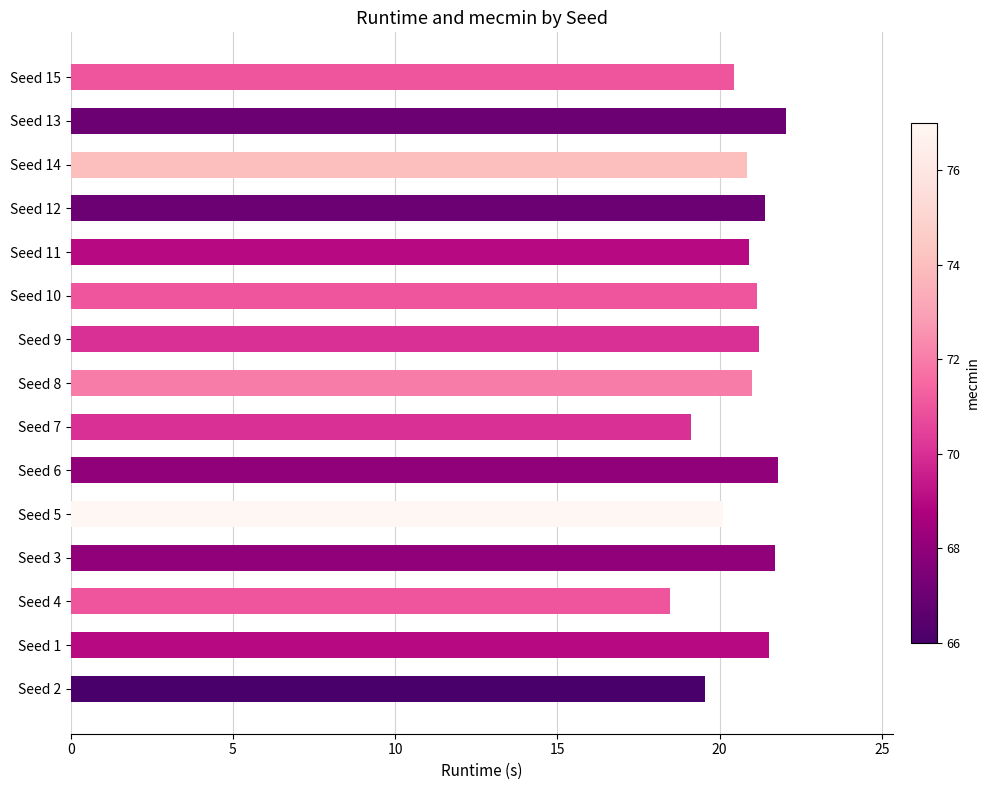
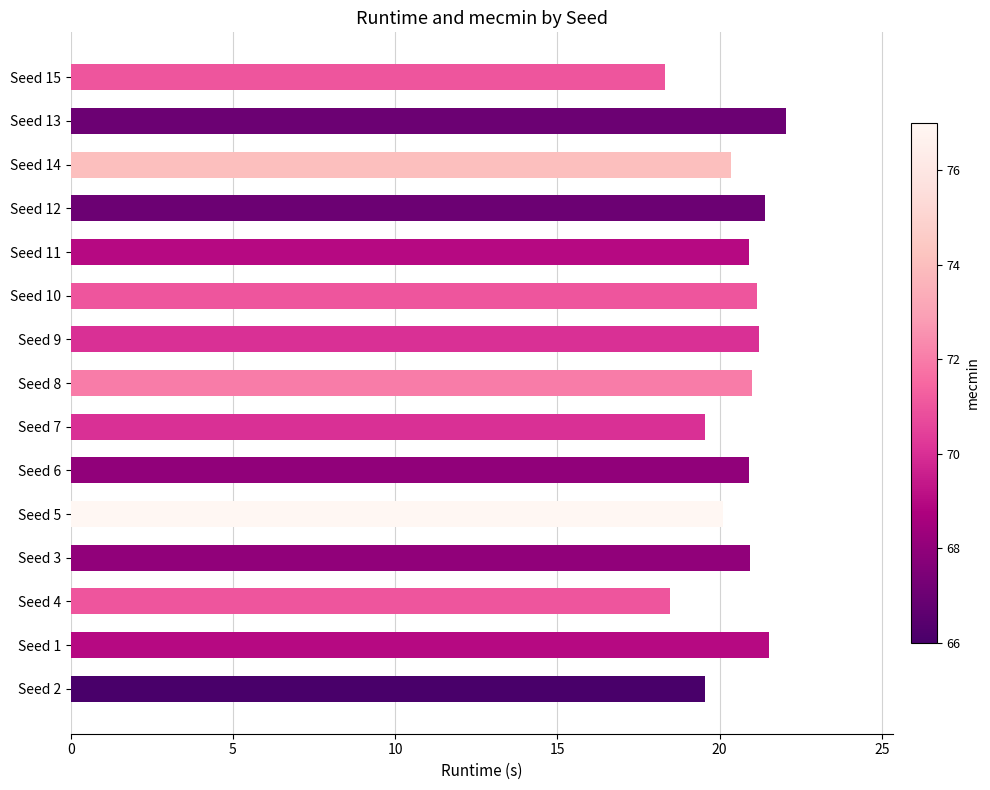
  {
-   "Seed 15": 20.4,
+   "Seed 15": 18.3,
    "Seed 13": 22.1,
-   "Seed 14": 20.8,
+   "Seed 14": 20.4,
    "Seed 12": 21.4,
    "Seed 11": 20.9,
    "Seed 10": 21.2,
    "Seed 9": 21.2,
    "Seed 8": 21.0,
-   "Seed 7": 19.1,
-   "Seed 6": 21.8,
+   "Seed 7": 19.6,
+   "Seed 6": 20.9,
    "Seed 5": 20.1,
-   "Seed 3": 21.7,
+   "Seed 3": 21.0,
    "Seed 4": 18.5,
    "Seed 1": 21.5,
    "Seed 2": 19.6
  }
